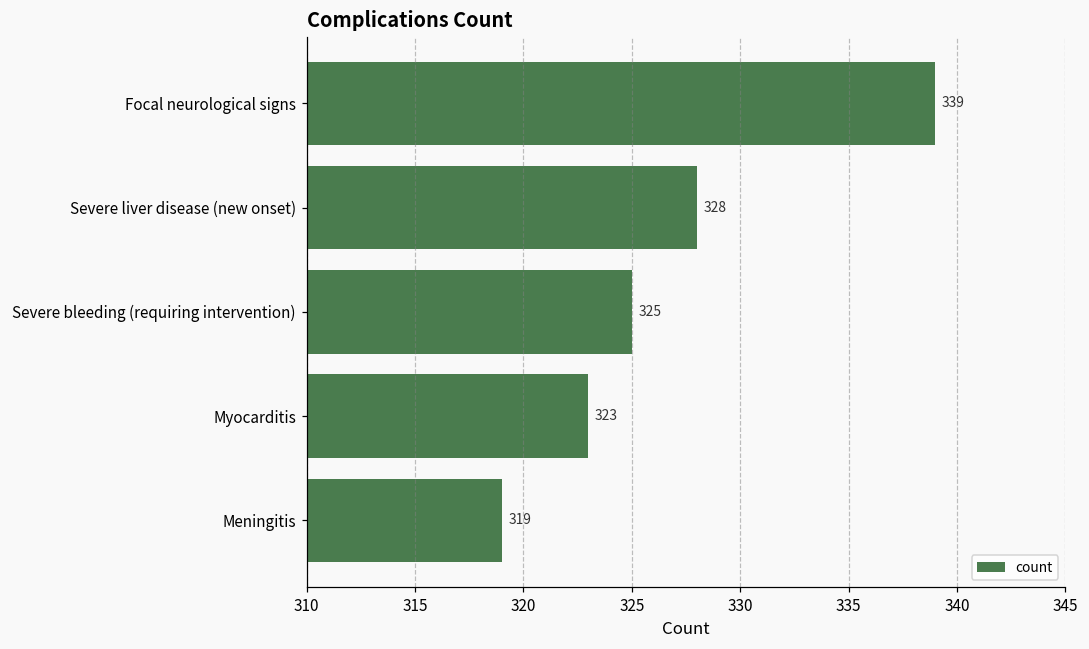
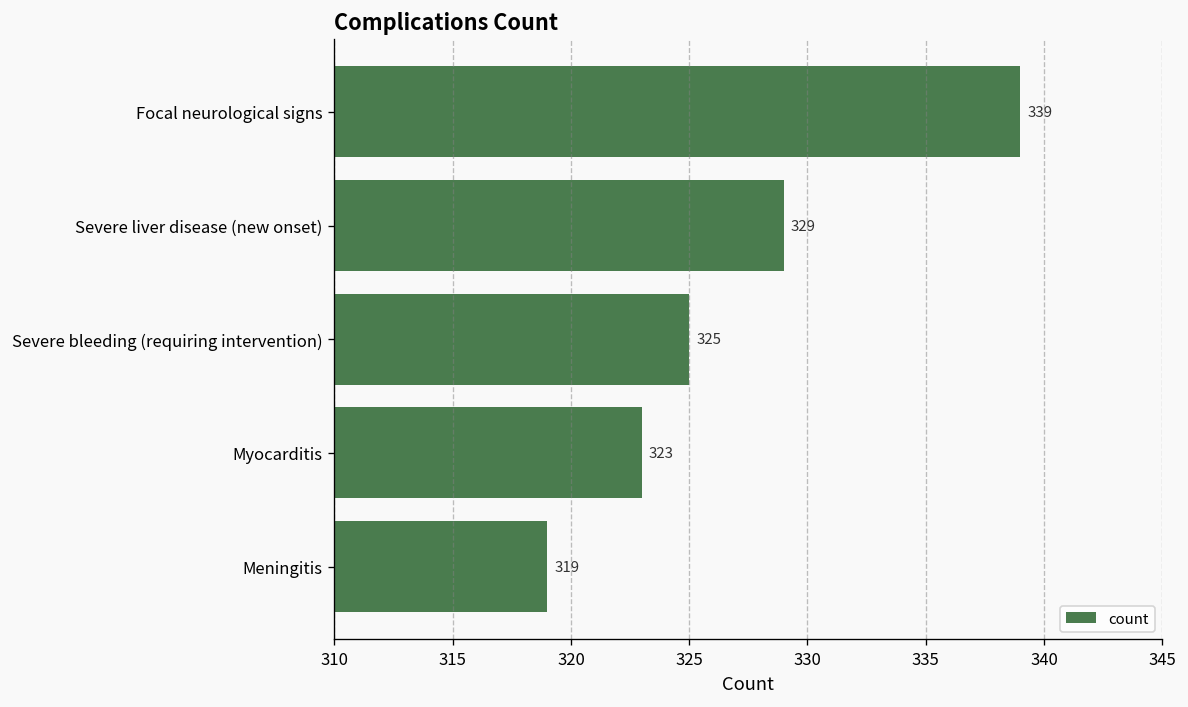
  {
    "Focal neurological signs": 339,
-   "Severe liver disease (new onset)": 328,
+   "Severe liver disease (new onset)": 329,
    "Severe bleeding (requiring intervention)": 325,
    "Myocarditis": 323,
    "Meningitis": 319
  }
